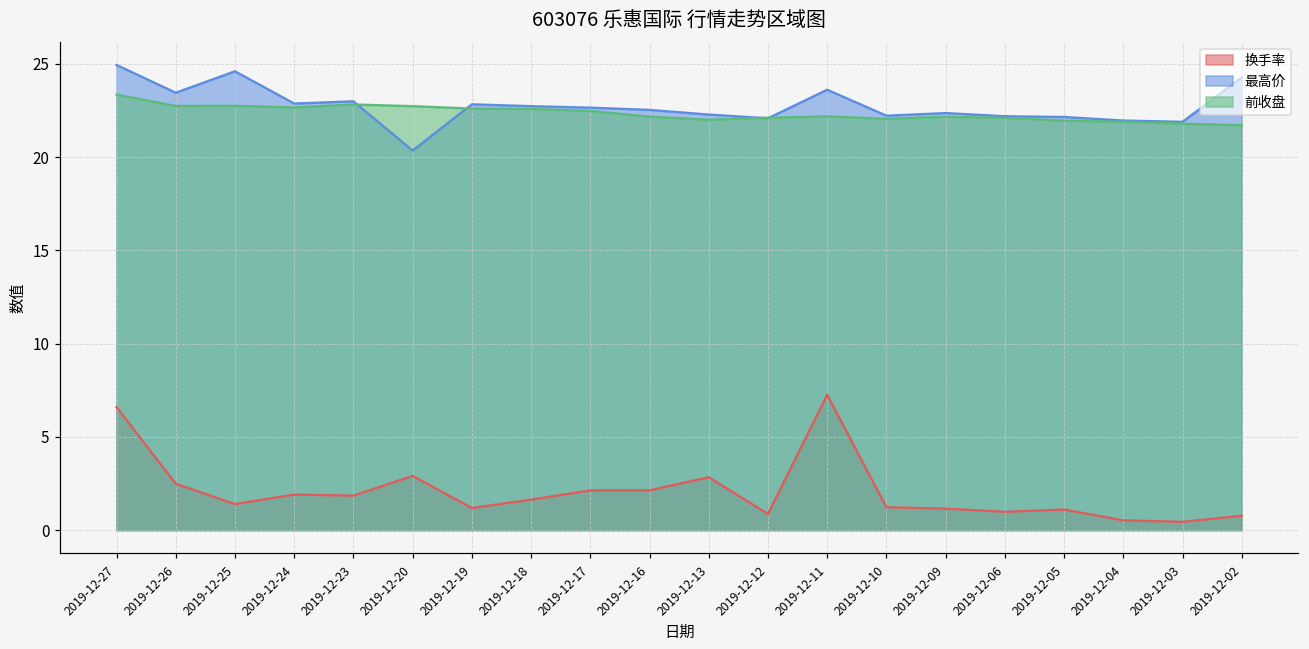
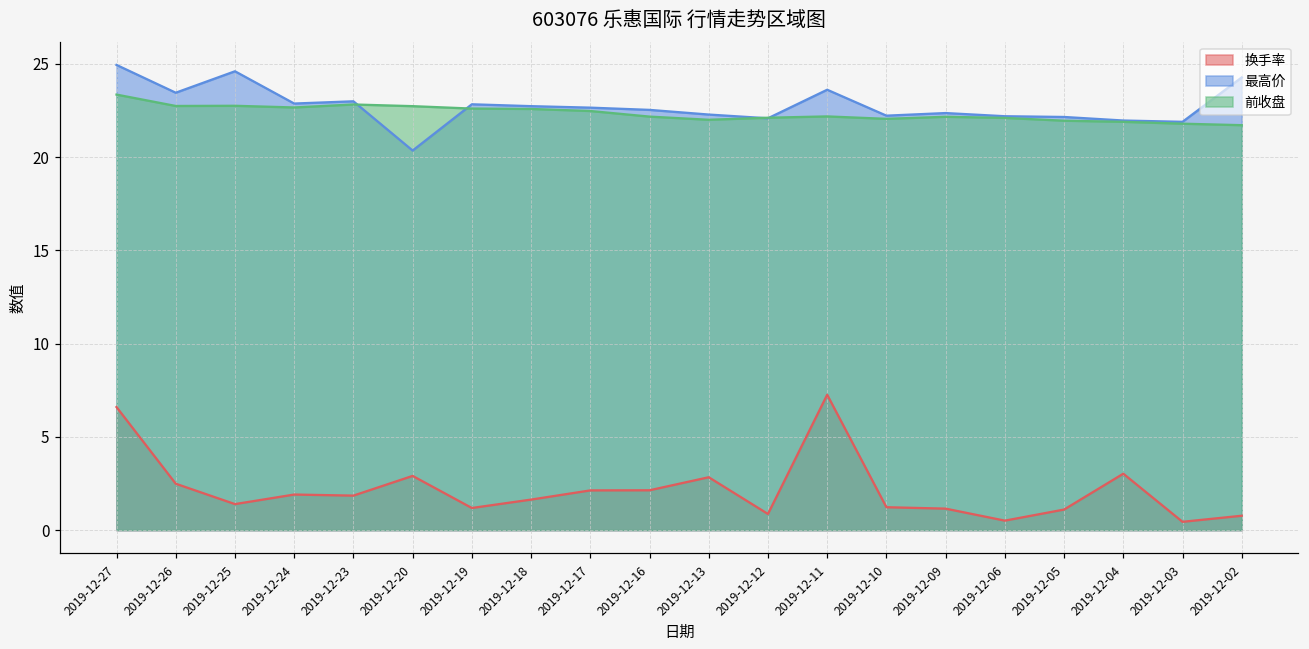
  {
    "换手率": {
      "2019-12-27": 6.6,
      "2019-12-26": 2.5,
      "2019-12-25": 1.4,
      "2019-12-24": 1.9,
      "2019-12-23": 1.9,
      "2019-12-20": 2.9,
      "2019-12-19": 1.2,
      "2019-12-18": 1.6,
      "2019-12-17": 2.1,
      "2019-12-16": 2.1,
      "2019-12-13": 2.8,
      "2019-12-12": 0.9,
      "2019-12-11": 7.3,
      "2019-12-10": 1.2,
      "2019-12-09": 1.2,
-     "2019-12-06": 1.0,
+     "2019-12-06": 0.5,
      "2019-12-05": 1.1,
-     "2019-12-04": 0.5,
+     "2019-12-04": 3.0,
      "2019-12-03": 0.4,
      "2019-12-02": 0.8
    },
    "最高价": {
      "2019-12-27": 24.9,
      "2019-12-26": 23.5,
      "2019-12-25": 24.6,
      "2019-12-24": 22.9,
      "2019-12-23": 23.0,
      "2019-12-20": 20.4,
      "2019-12-19": 22.8,
      "2019-12-18": 22.7,
      "2019-12-17": 22.7,
      "2019-12-16": 22.5,
      "2019-12-13": 22.3,
      "2019-12-11": 23.6,
      "2019-12-10": 22.2,
      "2019-12-09": 22.4,
      "2019-12-05": 22.2
    },
    "前收盘": {
      "2019-12-27": 23.4,
      "2019-12-26": 22.7,
      "2019-12-25": 22.8,
      "2019-12-24": 22.7,
      "2019-12-23": 22.8,
      "2019-12-20": 22.7,
      "2019-12-19": 22.6,
      "2019-12-18": 22.6,
      "2019-12-17": 22.5,
      "2019-12-16": 22.2,
      "2019-12-13": 22.0,
      "2019-12-11": 22.2,
      "2019-12-10": 22.1,
      "2019-12-09": 22.2,
      "2019-12-05": 22.0,
      "2019-12-02": 21.7
    }
  }
